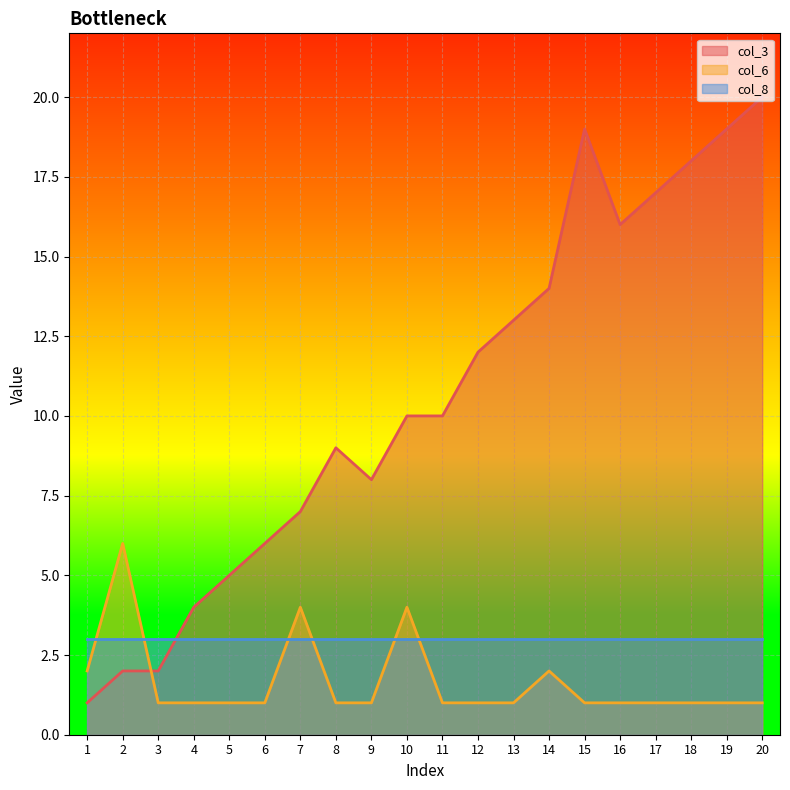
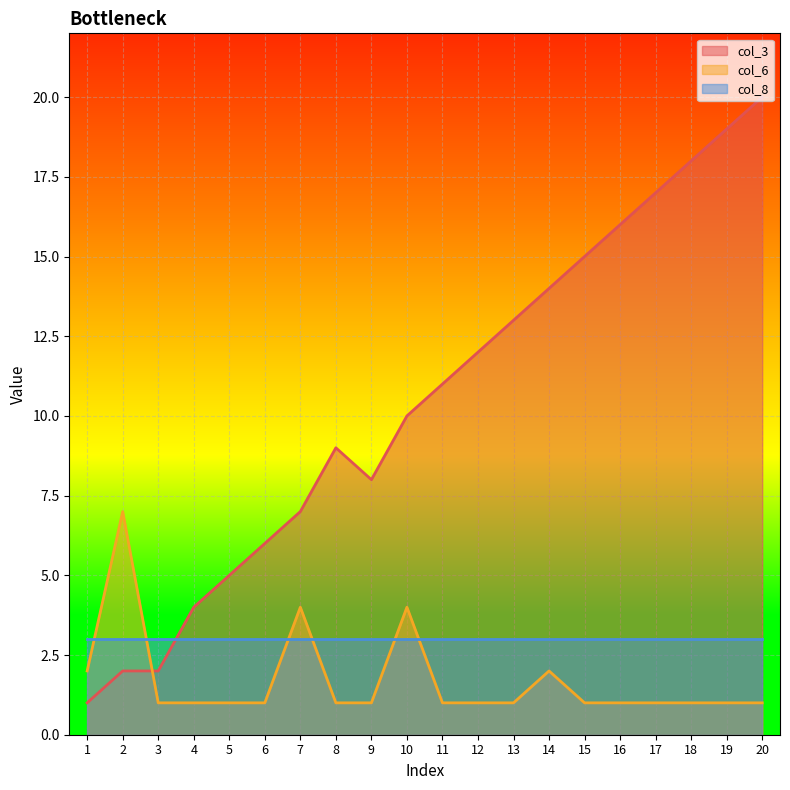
  {
    "col_3": {
      "1": 1,
      "2": 2,
      "3": 2,
      "4": 4,
      "5": 5,
      "6": 6,
      "7": 7,
      "8": 9,
      "9": 8,
      "10": 10,
-     "11": 10,
+     "11": 11,
      "12": 12,
      "13": 13,
      "14": 14,
-     "15": 19,
+     "15": 15,
      "16": 16,
      "17": 17,
      "18": 18,
      "19": 19
    },
    "col_6": {
      "1": 2,
-     "2": 6,
+     "2": 7,
      "3": 1,
      "4": 1,
      "5": 1,
      "6": 1,
      "7": 4,
      "8": 1,
      "9": 1,
      "10": 4,
      "11": 1,
      "12": 1,
      "13": 1,
      "14": 2,
      "15": 1,
      "16": 1,
      "17": 1,
      "18": 1,
      "19": 1,
      "20": 1
    },
    "col_8": {
      "1": 3,
      "2": 3,
      "3": 3,
      "4": 3,
      "5": 3,
      "6": 3,
      "7": 3,
      "8": 3,
      "9": 3,
      "10": 3,
      "11": 3,
      "12": 3,
      "13": 3,
      "14": 3,
      "15": 3,
      "16": 3,
      "17": 3,
      "18": 3,
      "19": 3,
      "20": 3
    }
  }
